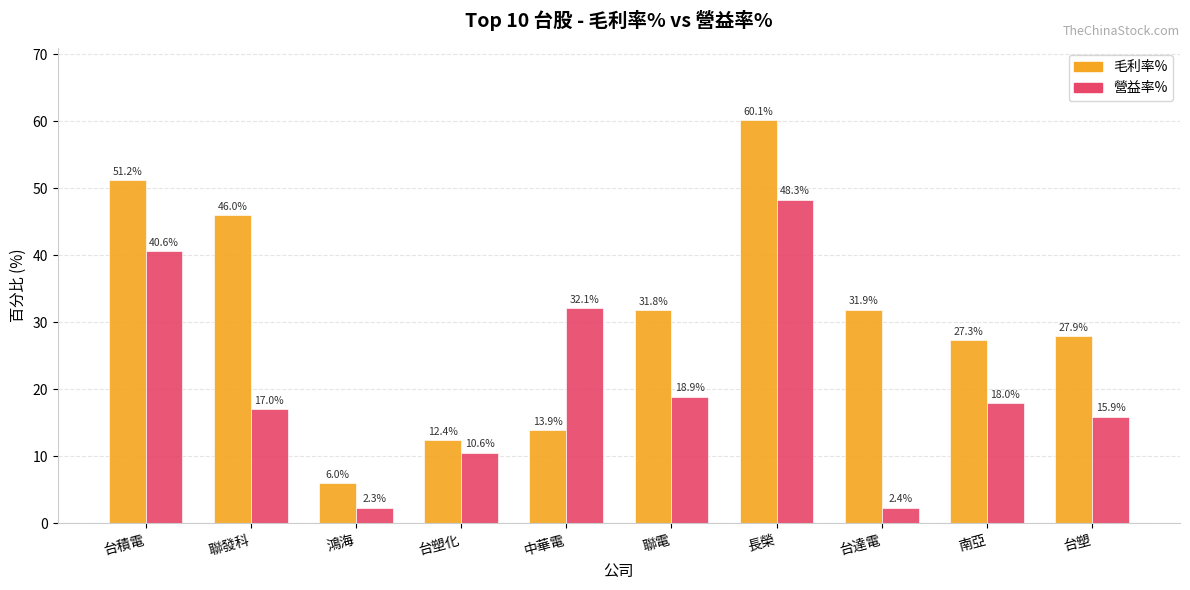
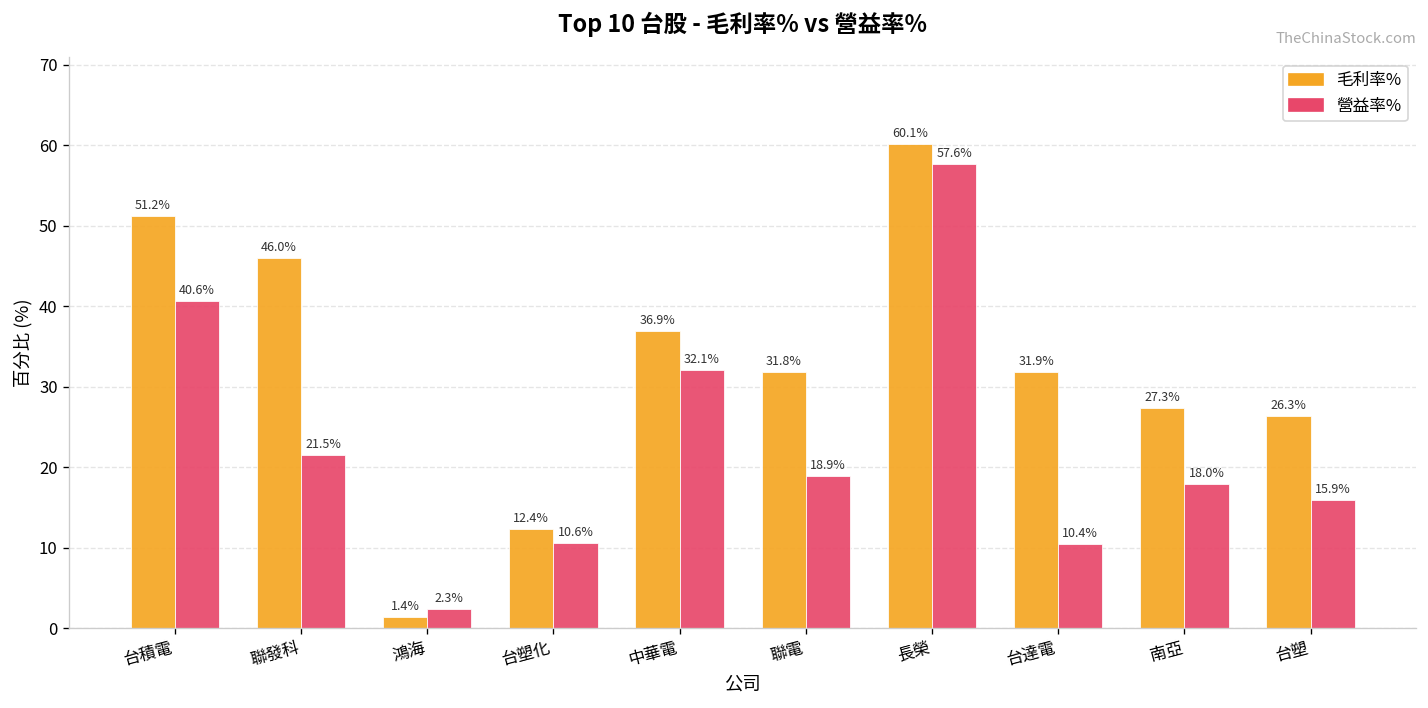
  {
    "毛利率%": {
      "台積電": "51.2%",
      "聯發科": "46.0%",
-     "鴻海": "6.0%",
+     "鴻海": "1.4%",
      "台塑化": "12.4%",
-     "中華電": "13.9%",
+     "中華電": "36.9%",
      "聯電": "31.8%",
      "長榮": "60.1%",
      "台達電": "31.9%",
      "南亞": "27.3%",
-     "台塑": "27.9%"
+     "台塑": "26.3%"
    },
    "營益率%": {
      "台積電": "40.6%",
-     "聯發科": "17.0%",
+     "聯發科": "21.5%",
      "鴻海": "2.3%",
      "台塑化": "10.6%",
      "中華電": "32.1%",
      "聯電": "18.9%",
-     "長榮": "48.3%",
-     "台達電": "2.4%",
+     "長榮": "57.6%",
+     "台達電": "10.4%",
      "南亞": "18.0%",
      "台塑": "15.9%"
    }
  }
